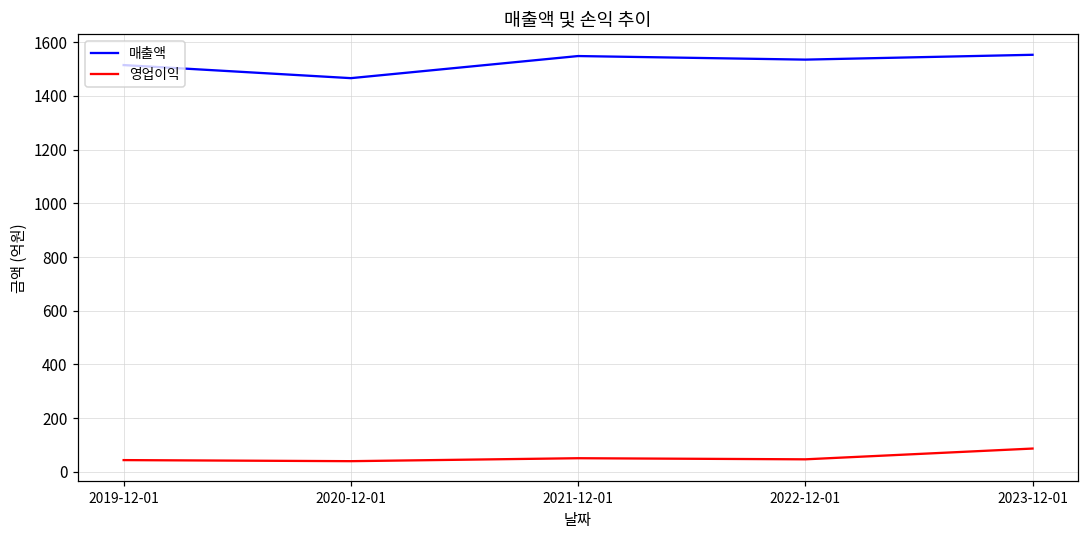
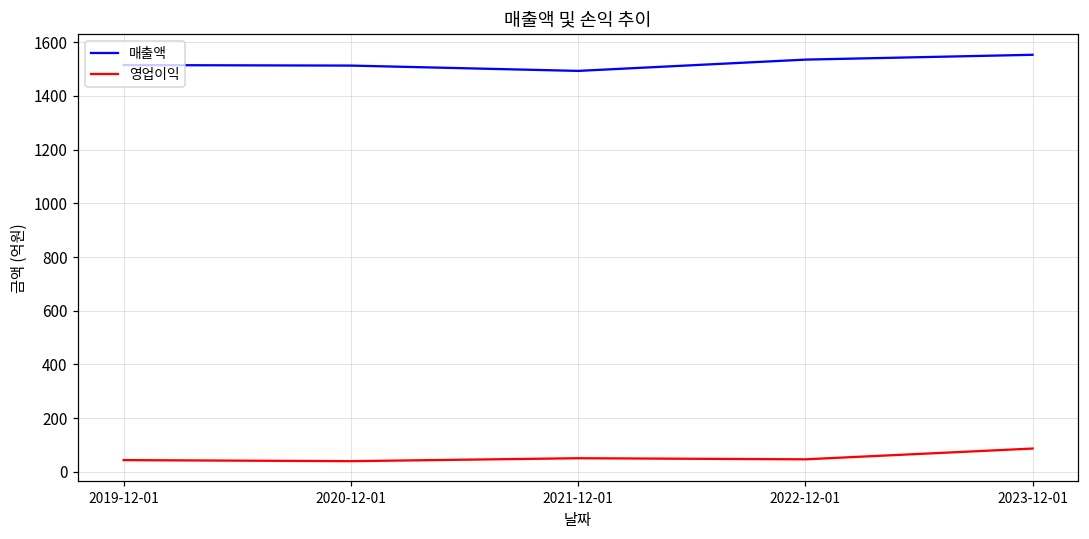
  {
    "매출액": {
-     "2020-12-01": 1470,
-     "2021-12-01": 1550,
+     "2020-12-01": 1510,
+     "2021-12-01": 1490,
      "2022-12-01": 1540,
      "2023-12-01": 1550
    },
    "영업이익": {
      "2019-12-01": 40,
      "2020-12-01": 40,
      "2021-12-01": 50,
      "2022-12-01": 50,
      "2023-12-01": 90
    }
  }
